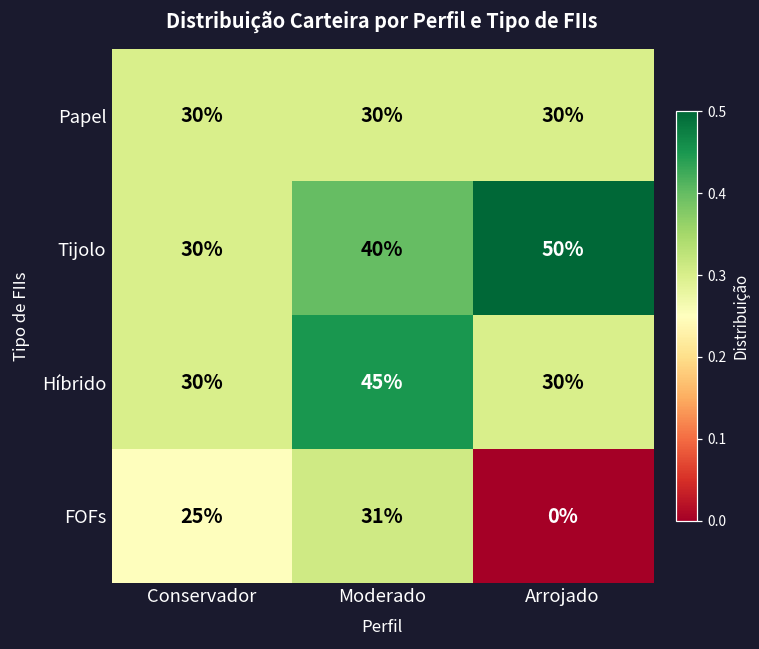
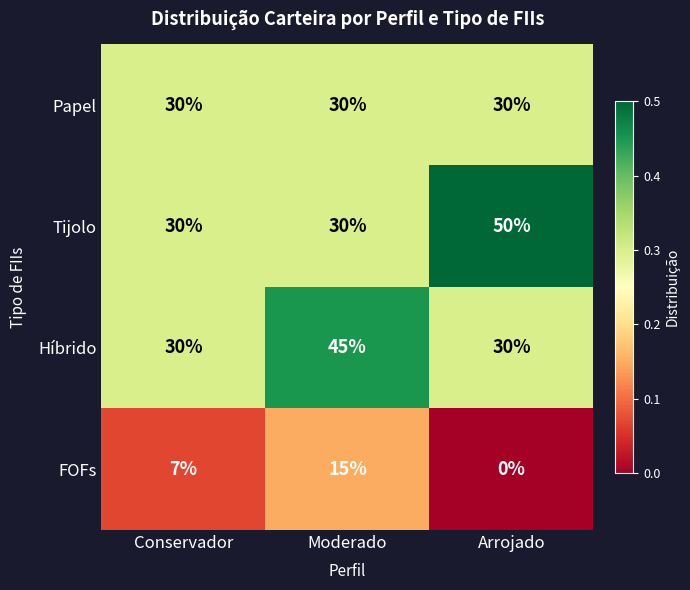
  {
    "Papel": {
      "Conservador": "30%",
      "Moderado": "30%",
      "Arrojado": "30%"
    },
    "Tijolo": {
      "Conservador": "30%",
-     "Moderado": "40%",
+     "Moderado": "30%",
      "Arrojado": "50%"
    },
    "Híbrido": {
      "Conservador": "30%",
      "Moderado": "45%",
      "Arrojado": "30%"
    },
    "FOFs": {
-     "Conservador": "25%",
-     "Moderado": "31%",
+     "Conservador": "7%",
+     "Moderado": "15%",
      "Arrojado": "0%"
    }
  }
